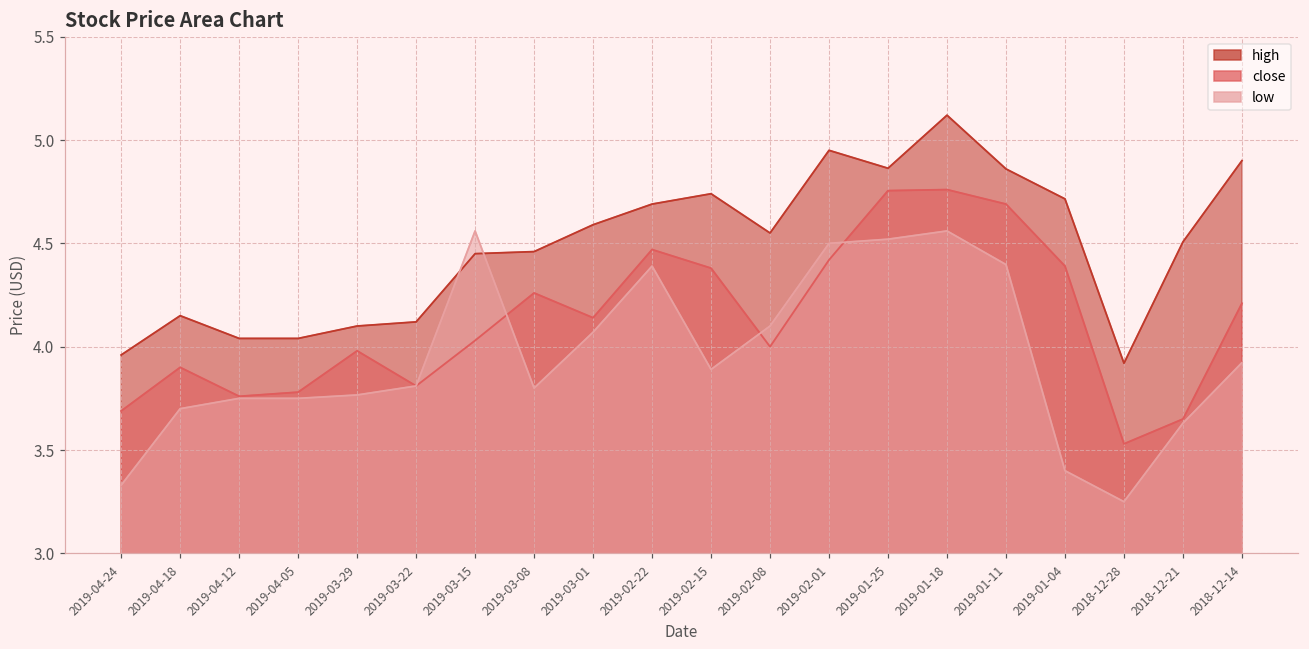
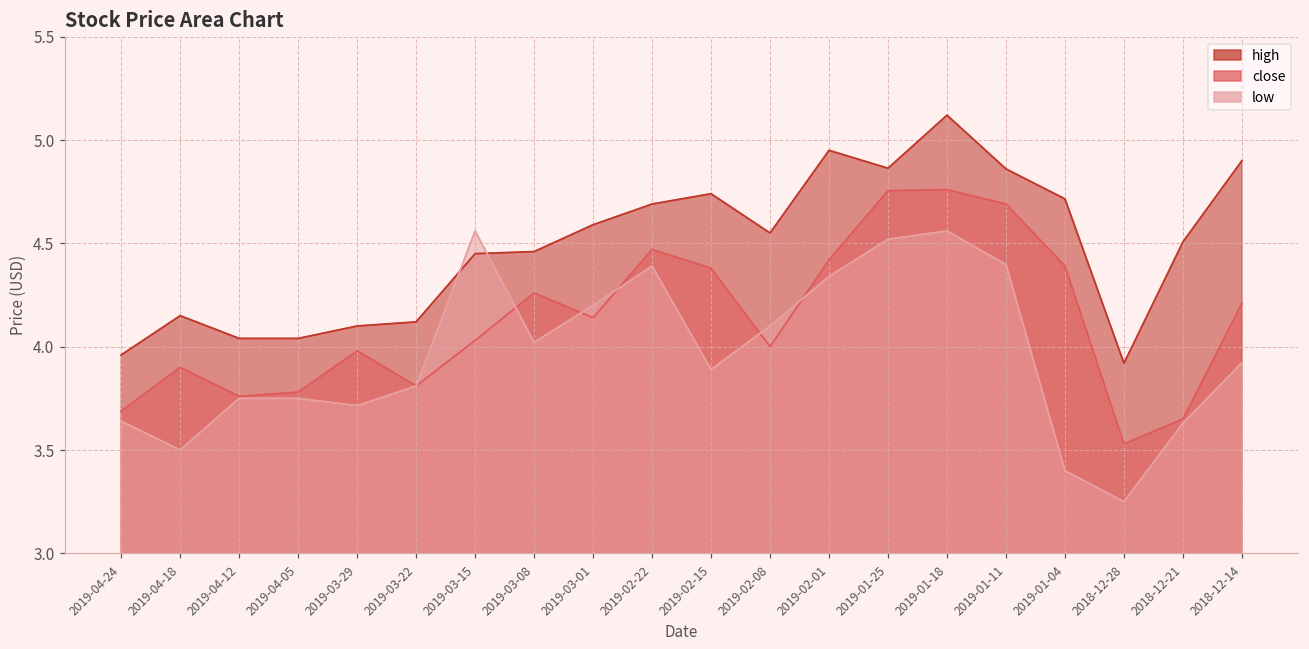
  {
    "low": {
-     "2019-04-24": 3.33,
-     "2019-04-18": 3.7,
+     "2019-04-24": 3.64,
+     "2019-04-18": 3.5,
      "2019-04-05": 3.75,
-     "2019-03-29": 3.77,
+     "2019-03-29": 3.71,
      "2019-03-15": 4.56,
-     "2019-03-08": 3.80,
-     "2019-03-01": 4.07,
+     "2019-03-08": 4.02,
+     "2019-03-01": 4.20,
      "2019-02-22": 4.39,
      "2019-02-15": 3.89,
      "2019-02-08": 4.10,
-     "2019-02-01": 4.50,
+     "2019-02-01": 4.34,
      "2019-01-25": 4.52,
      "2019-01-18": 4.56,
      "2019-01-11": 4.40,
      "2019-01-04": 3.40,
      "2018-12-28": 3.25,
      "2018-12-21": 3.63,
      "2018-12-14": 3.92
    }
  }
